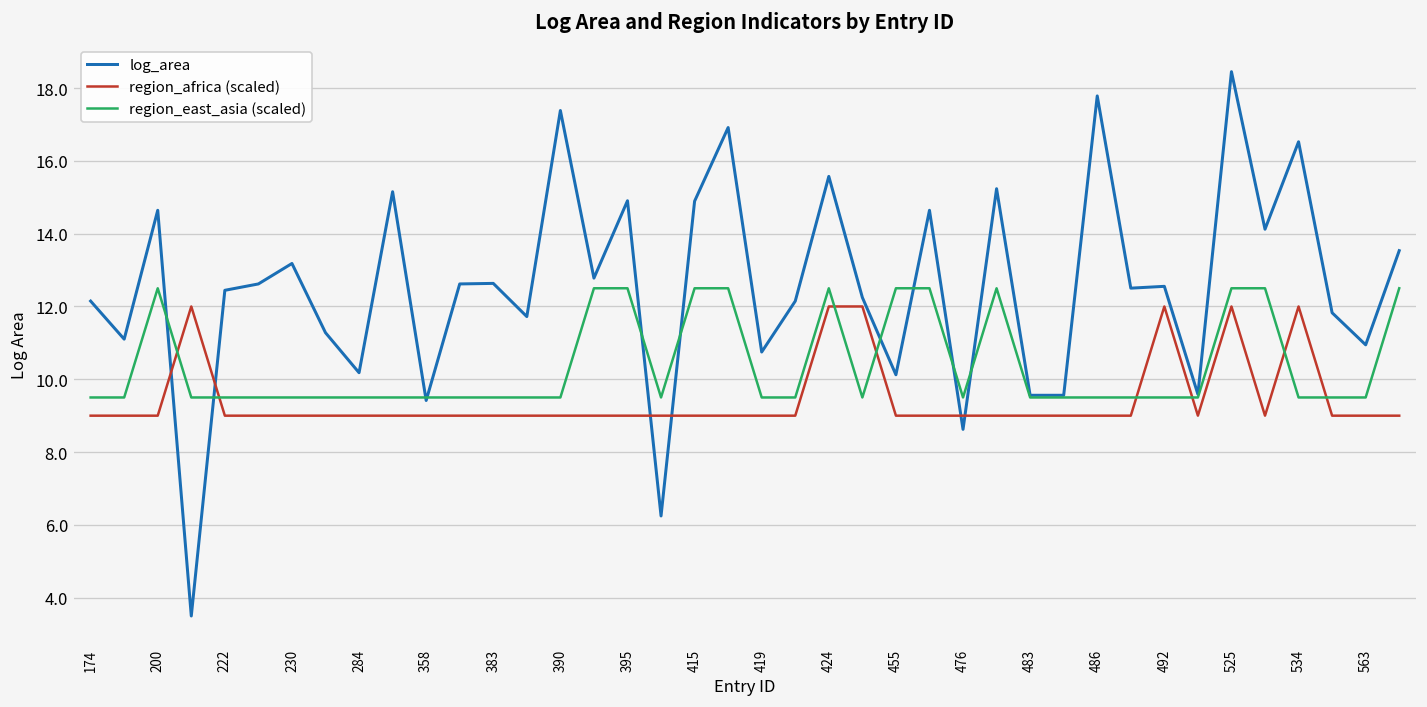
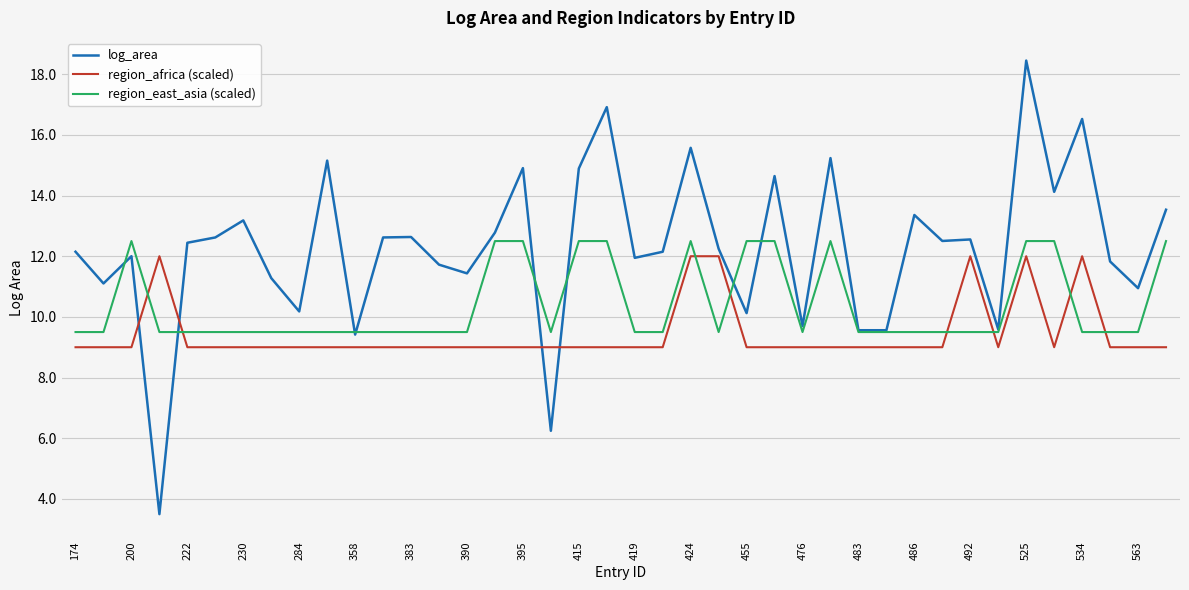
  {
    "log_area": {
      "174": 12.1,
-     "200": 14.6,
+     "200": 12.0,
      "222": 12.4,
      "230": 13.2,
      "284": 10.2,
      "383": 12.6,
-     "390": 17.4,
+     "390": 11.4,
      "395": 14.9,
      "415": 14.9,
-     "419": 10.7,
+     "419": 11.9,
      "424": 15.6,
      "455": 10.1,
-     "476": 8.6,
-     "486": 17.8,
+     "476": 9.7,
+     "486": 13.4,
      "492": 12.6,
      "525": 18.5,
      "534": 16.5,
      "563": 10.9
    },
    "region_africa (scaled)": {
      "174": 9.0,
      "200": 9.0,
      "222": 9.0,
      "230": 9.0,
      "284": 9.0,
      "358": 9.0,
      "383": 9.0,
      "390": 9.0,
      "395": 9.0,
      "415": 9.0,
      "419": 9.0,
      "424": 12.0,
      "455": 9.0,
      "476": 9.0,
      "483": 9.0,
      "486": 9.0,
      "492": 12.0,
      "525": 12.0,
      "534": 12.0,
      "563": 9.0
    },
    "region_east_asia (scaled)": {
      "174": 9.5,
      "200": 12.5,
      "222": 9.5,
      "230": 9.5,
      "284": 9.5,
      "383": 9.5,
      "390": 9.5,
      "395": 12.5,
      "415": 12.5,
      "419": 9.5,
      "424": 12.5,
      "455": 12.5,
      "476": 9.5,
      "486": 9.5,
      "492": 9.5,
      "525": 12.5,
      "534": 9.5,
      "563": 9.5
    }
  }
